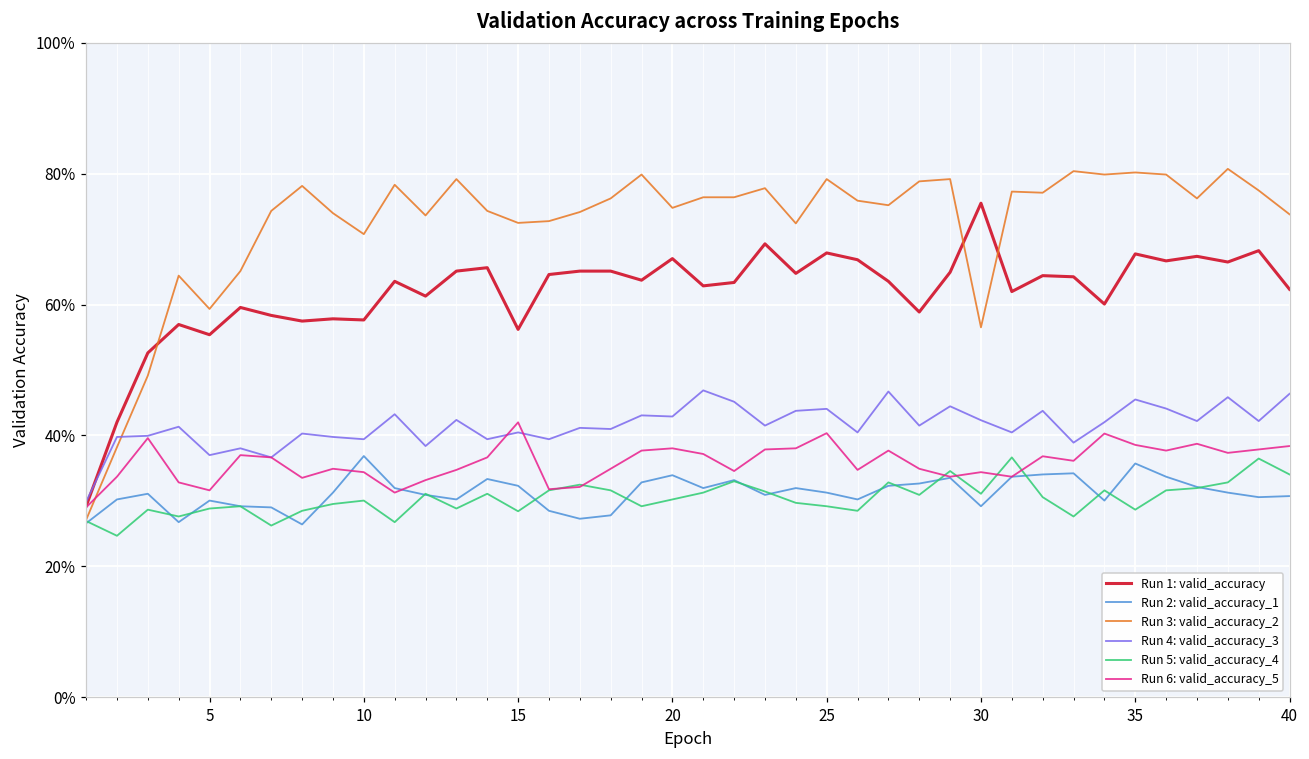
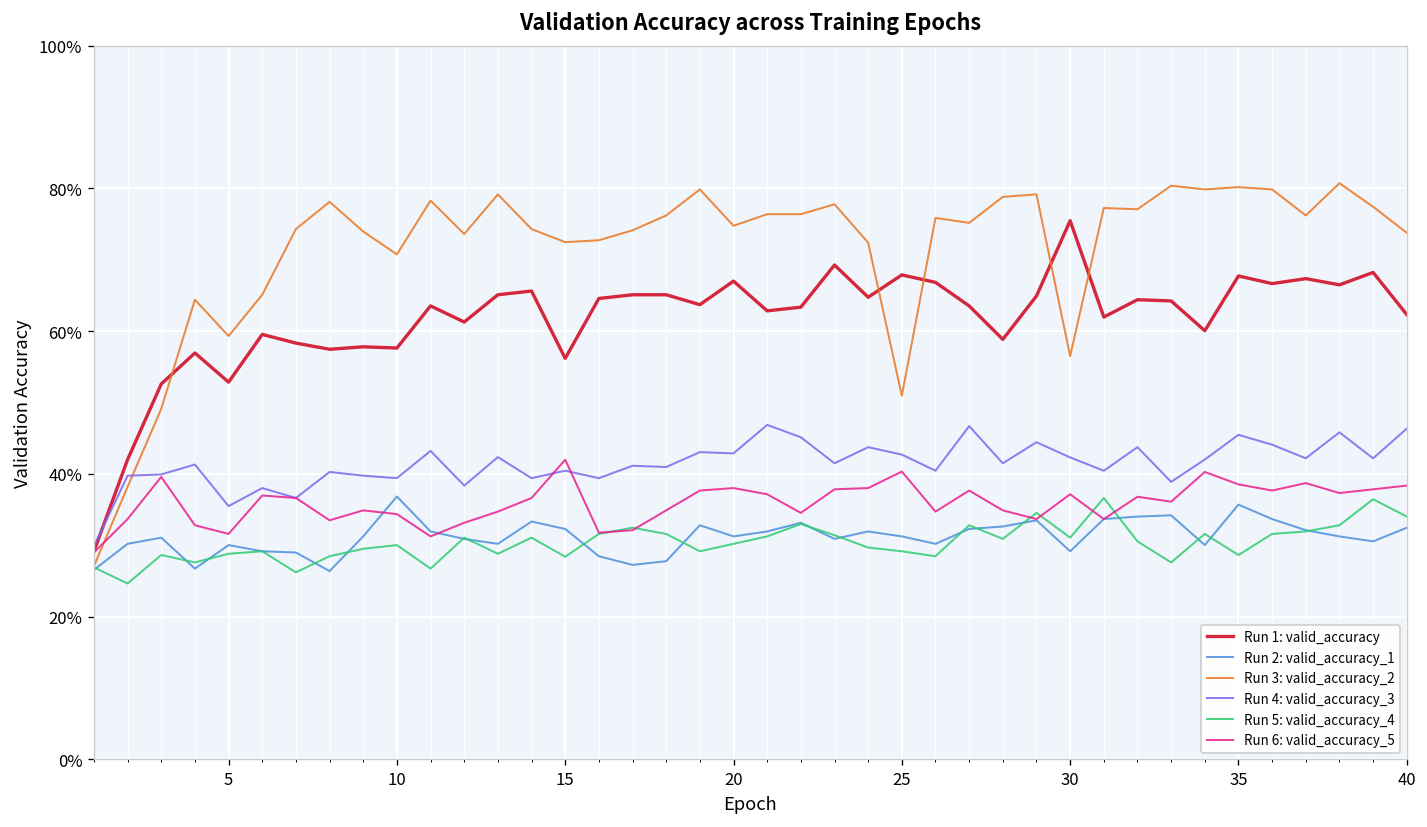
  {
    "Run 1: valid_accuracy": {
-     "5": "55%",
+     "5": "53%",
      "10": "58%",
      "15": "56%",
      "20": "67%",
      "25": "68%",
      "30": "75%",
      "35": "68%",
      "40": "62%"
    },
    "Run 2: valid_accuracy_1": {
      "5": "30%",
      "10": "37%",
      "15": "32%",
-     "20": "34%",
+     "20": "31%",
      "25": "31%",
      "30": "29%",
      "35": "36%",
-     "40": "31%"
+     "40": "32%"
    },
    "Run 3: valid_accuracy_2": {
      "5": "59%",
      "10": "71%",
      "15": "72%",
      "20": "75%",
-     "25": "79%",
+     "25": "51%",
      "30": "57%",
      "35": "80%",
      "40": "74%"
    },
    "Run 4: valid_accuracy_3": {
-     "5": "37%",
+     "5": "35%",
      "10": "39%",
      "15": "40%",
      "20": "43%",
-     "25": "44%",
+     "25": "43%",
      "30": "42%",
      "35": "45%",
      "40": "46%"
    },
    "Run 5: valid_accuracy_4": {
      "5": "29%",
      "10": "30%",
      "15": "28%",
      "20": "30%",
      "25": "29%",
      "30": "31%",
      "35": "29%",
      "40": "34%"
    },
    "Run 6: valid_accuracy_5": {
      "5": "32%",
      "10": "34%",
      "15": "42%",
      "20": "38%",
      "25": "40%",
-     "30": "34%",
+     "30": "37%",
      "35": "39%",
      "40": "38%"
    }
  }
